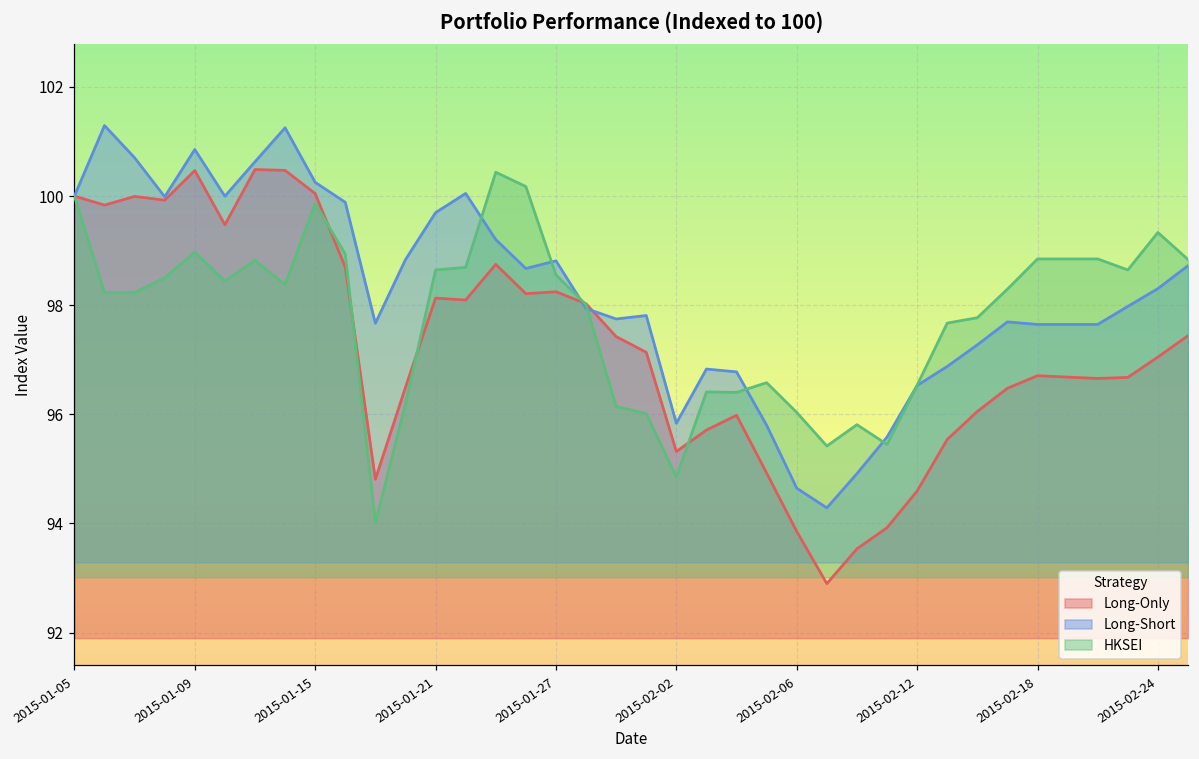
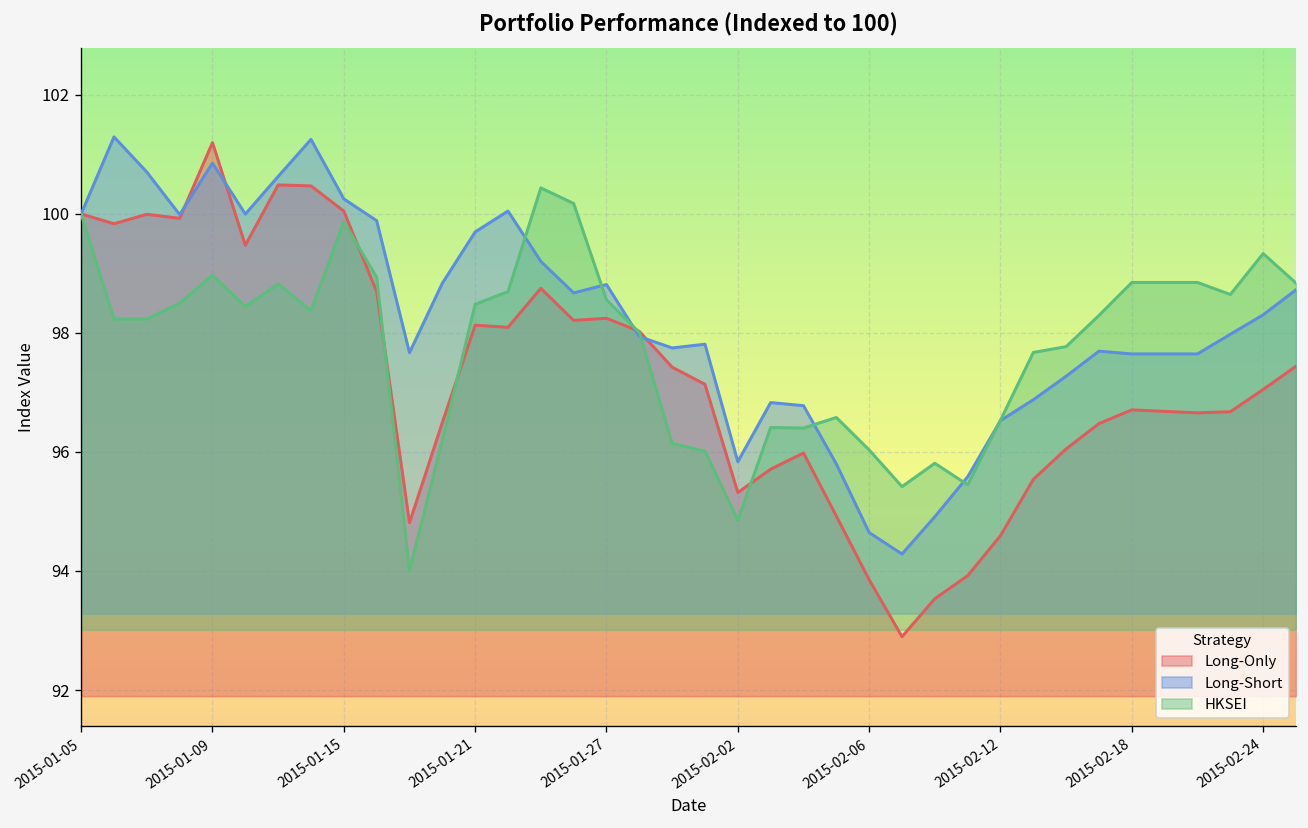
  {
    "Long-Only": {
-     "2015-01-09": 100.5,
+     "2015-01-09": 101.2,
      "2015-01-15": 100.0,
      "2015-01-21": 98.1,
      "2015-01-27": 98.2,
      "2015-02-02": 95.3,
      "2015-02-06": 93.9,
      "2015-02-12": 94.6,
      "2015-02-18": 96.7,
      "2015-02-24": 97.0
    },
    "Long-Short": {
      "2015-01-09": 100.9,
      "2015-01-15": 100.3,
      "2015-01-21": 99.7,
      "2015-01-27": 98.8,
      "2015-02-02": 95.8,
      "2015-02-06": 94.6,
      "2015-02-18": 97.6,
      "2015-02-24": 98.3
    },
    "HKSEI": {
      "2015-01-09": 99.0,
      "2015-01-15": 99.9,
-     "2015-01-21": 98.6,
+     "2015-01-21": 98.5,
      "2015-01-27": 98.6,
      "2015-02-02": 94.9,
      "2015-02-06": 96.0,
      "2015-02-18": 98.8,
      "2015-02-24": 99.3
    }
  }
